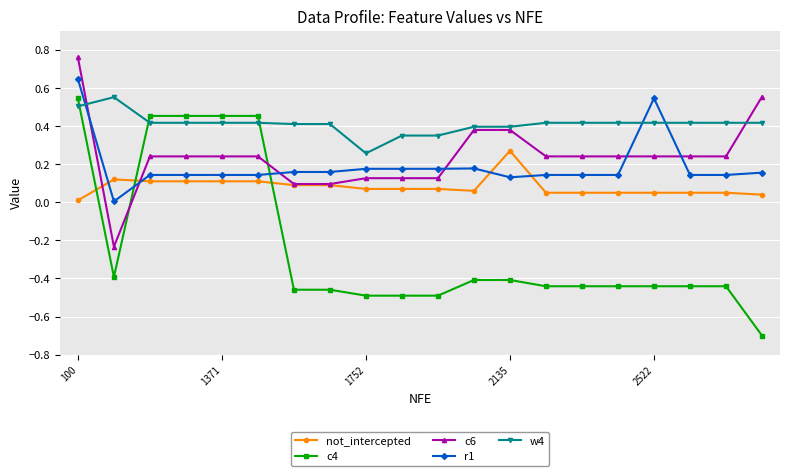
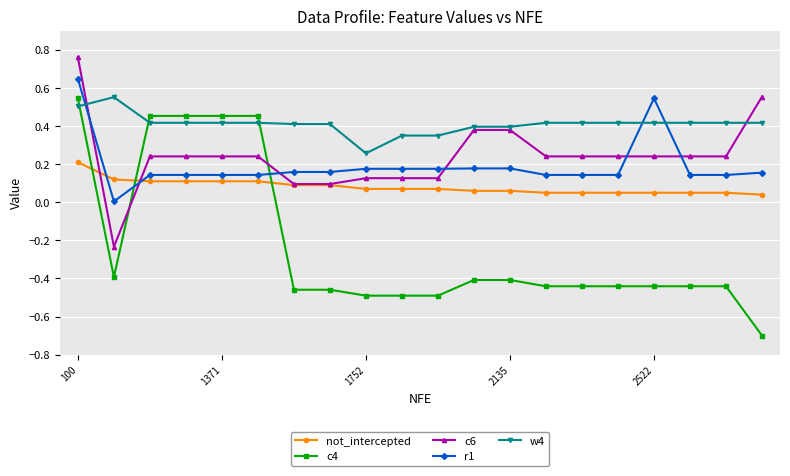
  {
    "not_intercepted": {
-     "100": 0.01,
+     "100": 0.21,
      "1371": 0.11,
      "1752": 0.07,
-     "2135": 0.27,
+     "2135": 0.06,
      "2522": 0.05
    },
    "c4": {
      "100": 0.55,
      "1371": 0.45,
      "1752": -0.49,
      "2135": -0.41,
      "2522": -0.44
    },
    "c6": {
      "100": 0.76,
      "1371": 0.24,
      "1752": 0.13,
      "2135": 0.38,
      "2522": 0.24
    },
    "r1": {
      "100": 0.65,
      "1371": 0.14,
      "1752": 0.18,
-     "2135": 0.13,
+     "2135": 0.18,
      "2522": 0.55
    },
    "w4": {
      "100": 0.50,
      "1371": 0.42,
      "1752": 0.26,
      "2135": 0.40,
      "2522": 0.42
    }
  }
